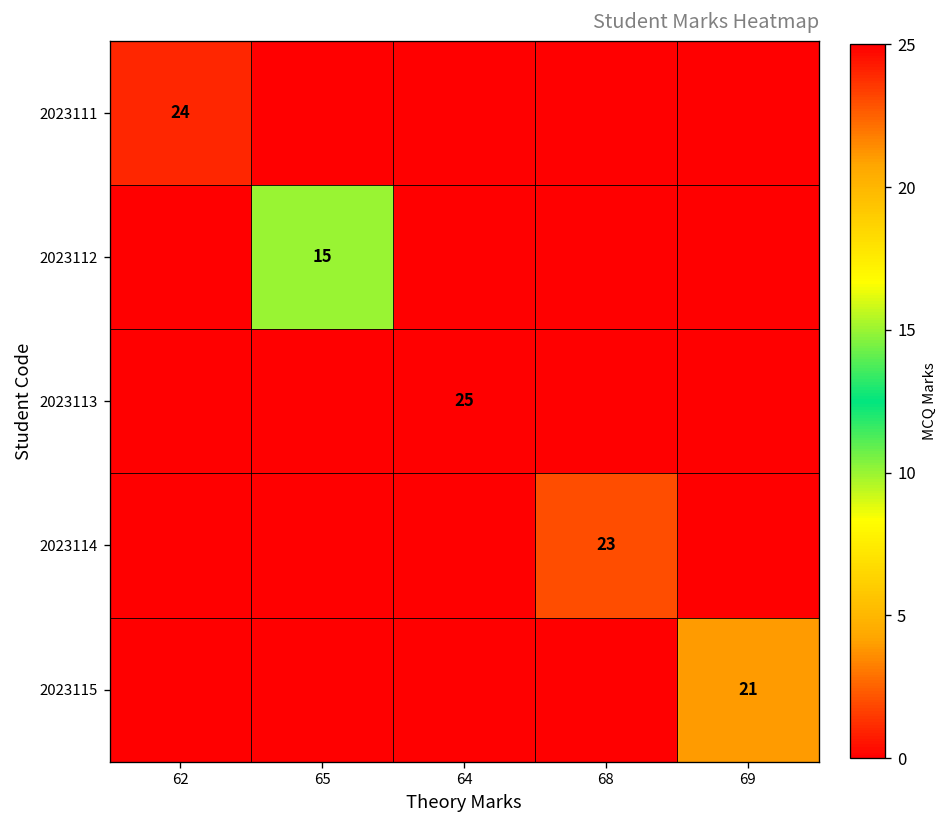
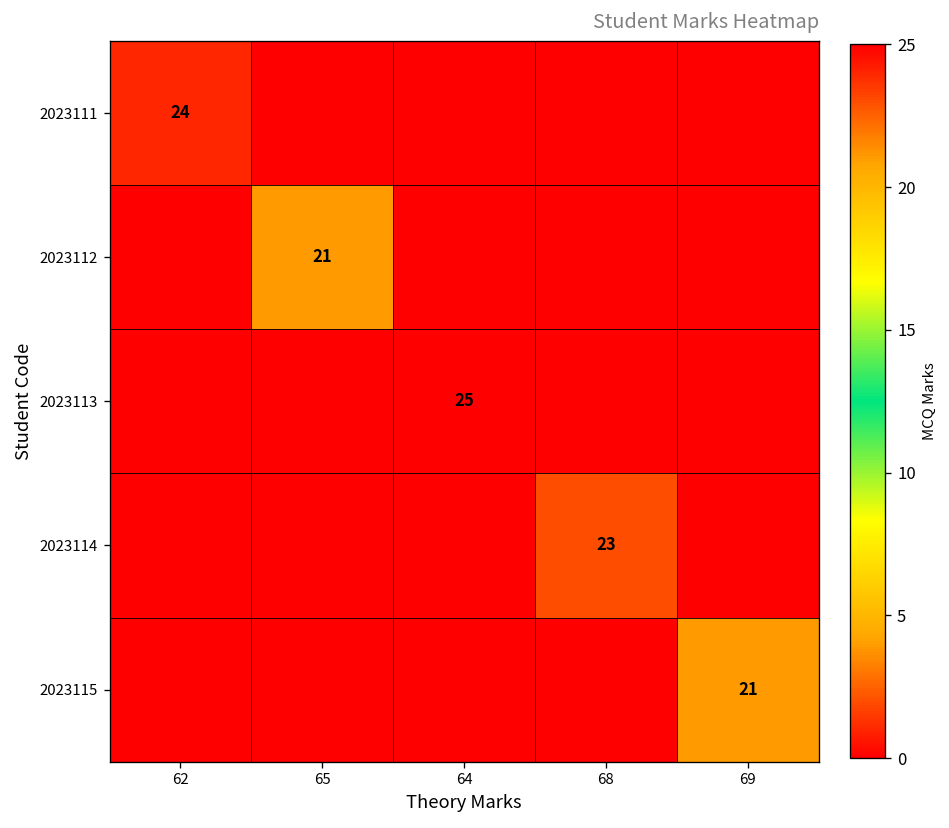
  {
    "2023111": {
      "62": 24
    },
    "2023112": {
-     "65": 15
+     "65": 21
    },
    "2023113": {
      "64": 25
    },
    "2023114": {
      "68": 23
    },
    "2023115": {
      "69": 21
    }
  }
